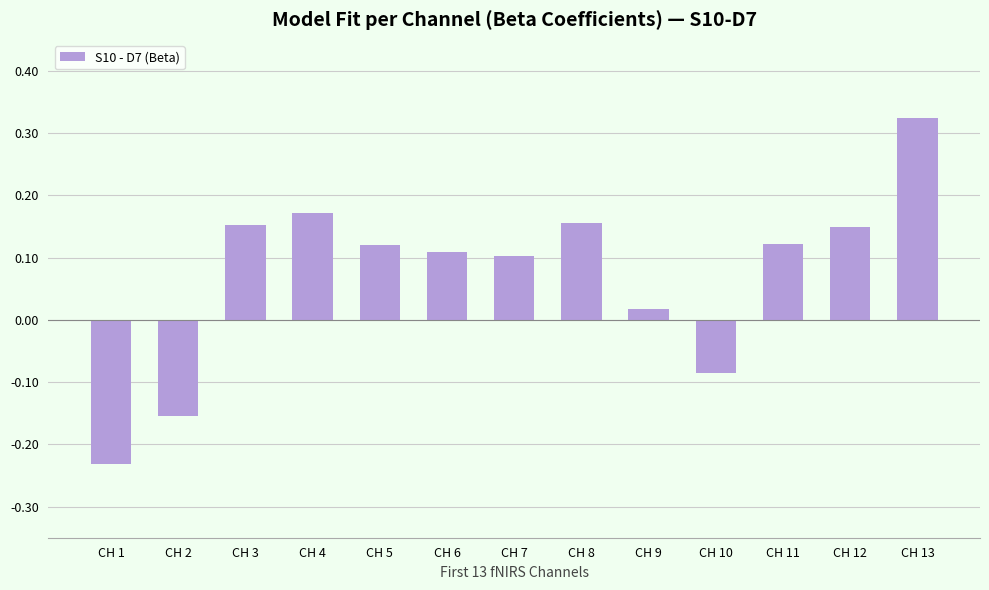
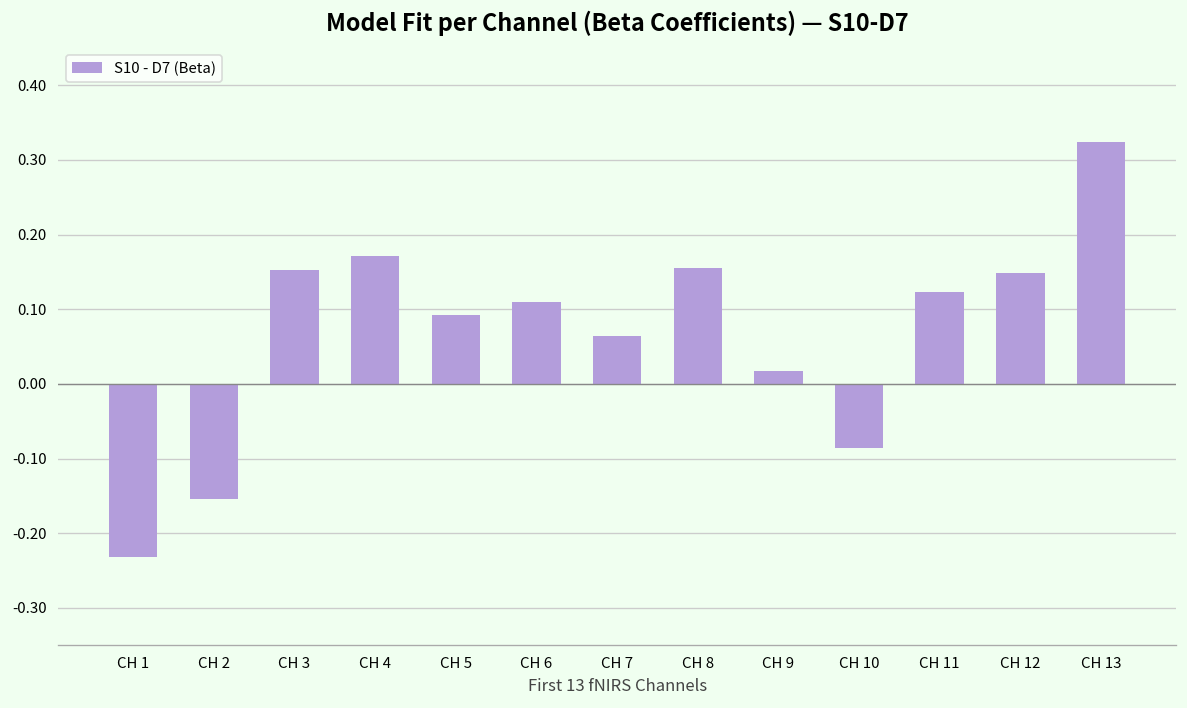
  {
    "CH 1": -0.23,
    "CH 2": -0.15,
    "CH 3": 0.15,
    "CH 4": 0.17,
-   "CH 5": 0.12,
+   "CH 5": 0.09,
    "CH 6": 0.11,
-   "CH 7": 0.10,
+   "CH 7": 0.06,
    "CH 8": 0.16,
    "CH 9": 0.02,
    "CH 10": -0.09,
    "CH 11": 0.12,
    "CH 12": 0.15,
    "CH 13": 0.32
  }
